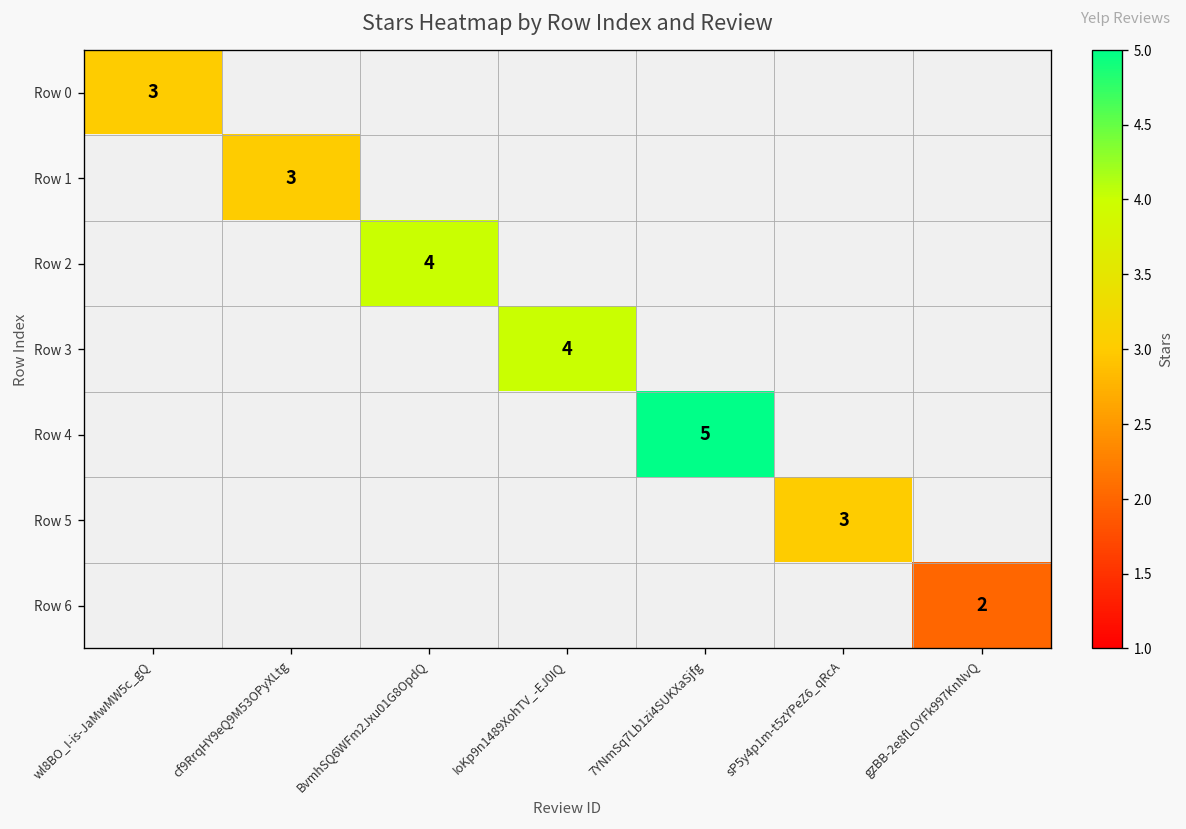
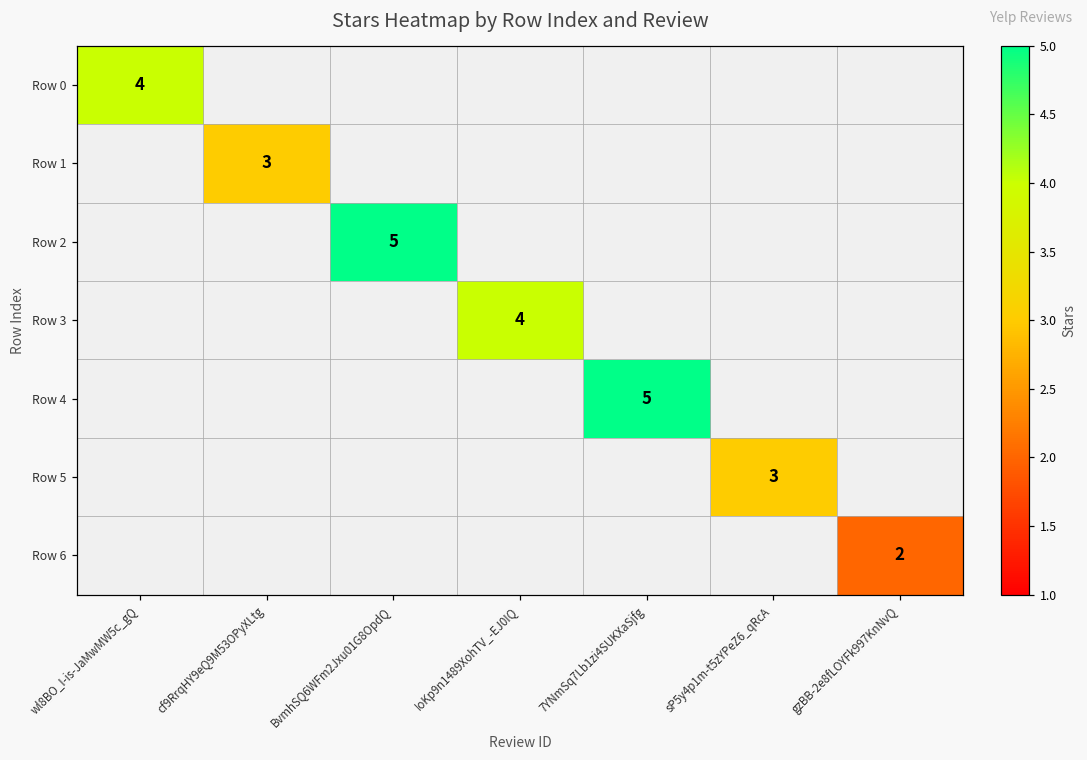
  {
    "Row 0": {
-     "wl8BO_I-is-JaMwMW5c_gQ": 3
+     "wl8BO_I-is-JaMwMW5c_gQ": 4
    },
    "Row 1": {
      "cf9RrqHY9eQ9M53OPyXLtg": 3
    },
    "Row 2": {
-     "BvmhSQ6WFm2Jxu01G8OpdQ": 4
+     "BvmhSQ6WFm2Jxu01G8OpdQ": 5
    },
    "Row 3": {
      "IoKp9n1489XohTV_-EJ0IQ": 4
    },
    "Row 4": {
      "7YNmSq7Lb1zi4SUKXaSjfg": 5
    },
    "Row 5": {
      "sP5y4p1m-t5zYPeZ6_qRcA": 3
    },
    "Row 6": {
      "gzBB-2e8fLOYFk997KnNvQ": 2
    }
  }
